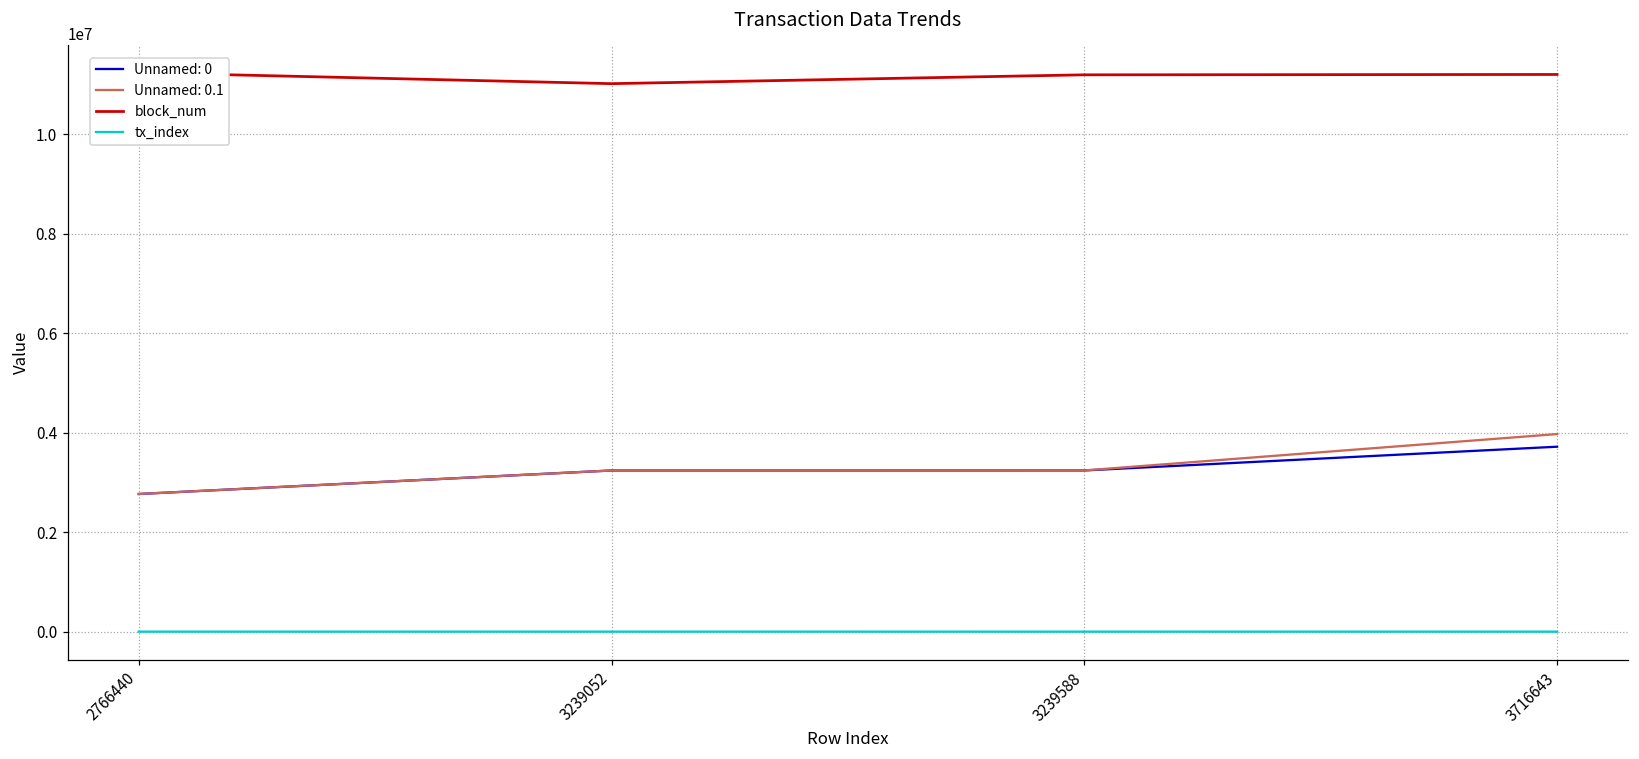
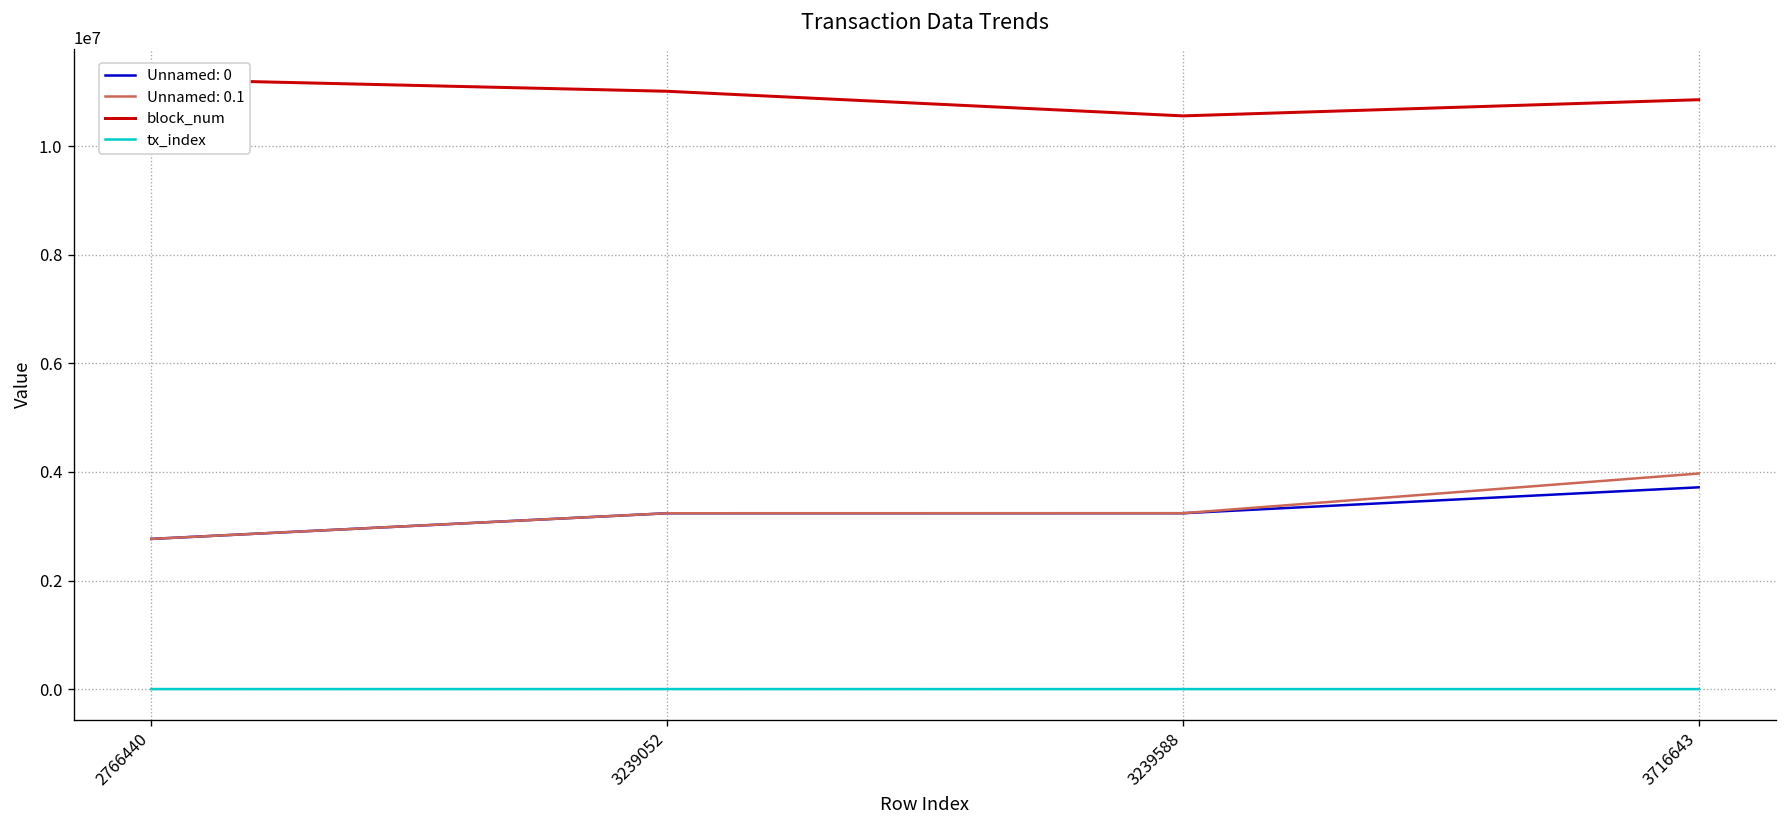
  {
    "Unnamed: 0": {
      "3716643": 3700000
    },
    "Unnamed: 0.1": {
      "3716643": 4000000
    },
    "block_num": {
      "3239052": 11000000,
-     "3239588": 11200000,
-     "3716643": 11200000
+     "3239588": 10600000,
+     "3716643": 10900000
    },
    "tx_index": {
      "2766440": 0,
      "3239052": 0,
      "3239588": 0,
      "3716643": 0
    }
  }
